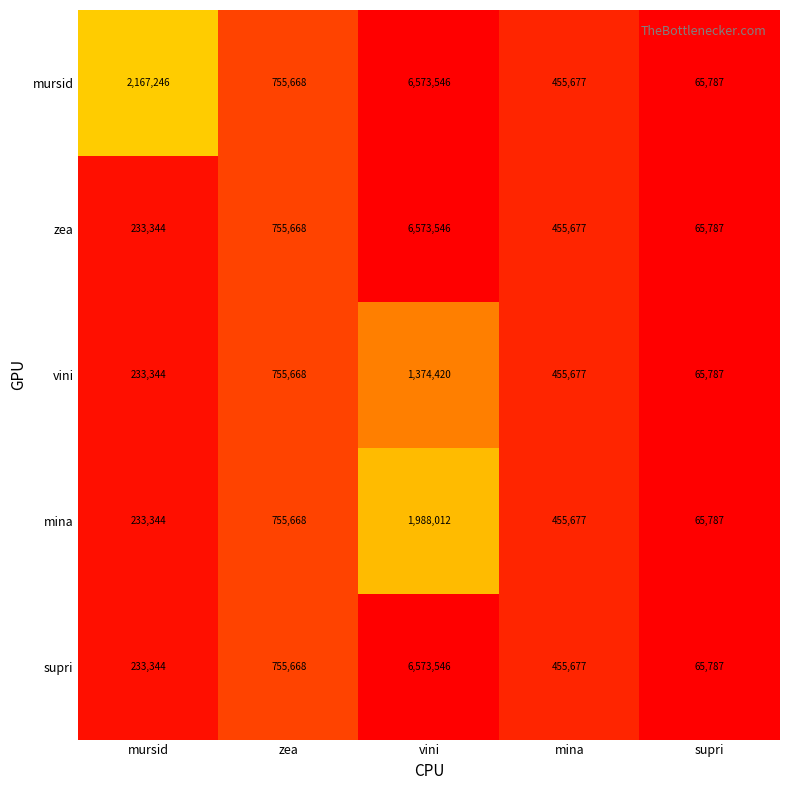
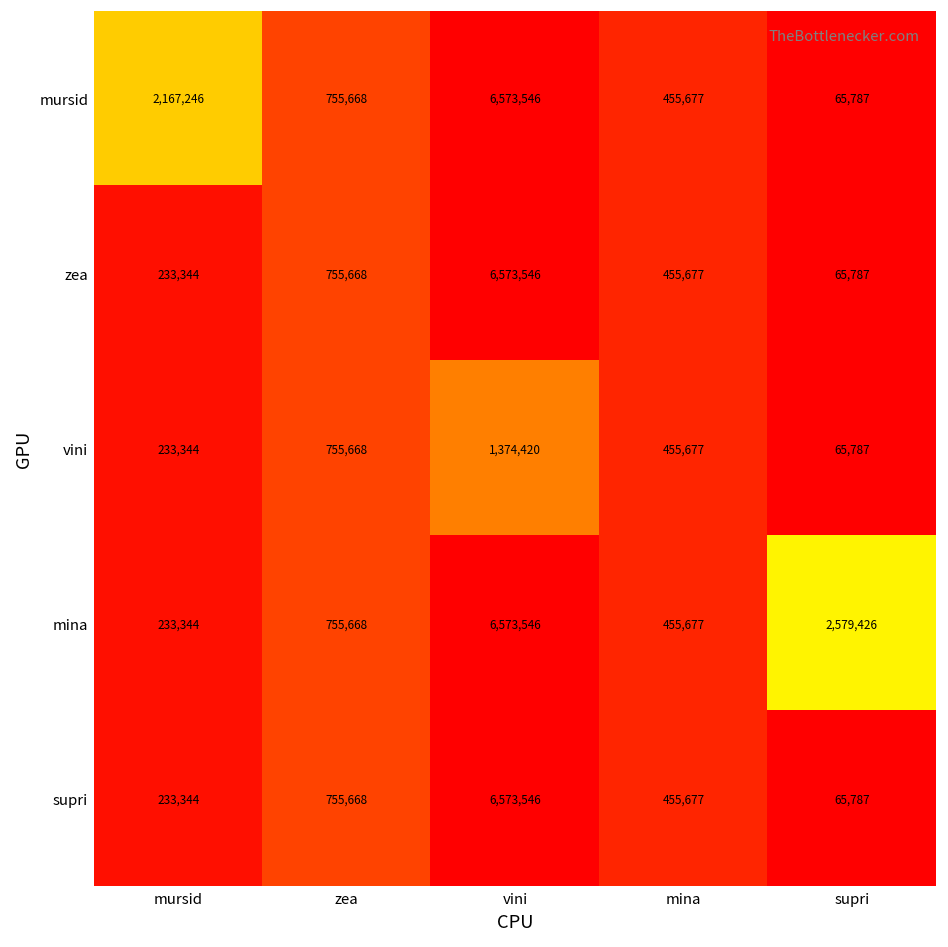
  {
    "mursid": {
      "mursid": "2,167,246",
      "zea": "755,668",
      "vini": "6,573,546",
      "mina": "455,677"
    },
    "zea": {
      "mursid": "233,344",
      "zea": "755,668",
      "vini": "6,573,546",
      "mina": "455,677",
      "supri": "65,787"
    },
    "vini": {
      "mursid": "233,344",
      "zea": "755,668",
      "vini": "1,374,420",
      "mina": "455,677",
      "supri": "65,787"
    },
    "mina": {
      "mursid": "233,344",
      "zea": "755,668",
-     "vini": "1,988,012",
+     "vini": "6,573,546",
      "mina": "455,677",
-     "supri": "65,787"
+     "supri": "2,579,426"
    },
    "supri": {
      "mursid": "233,344",
      "zea": "755,668",
      "vini": "6,573,546",
      "mina": "455,677",
      "supri": "65,787"
    }
  }
